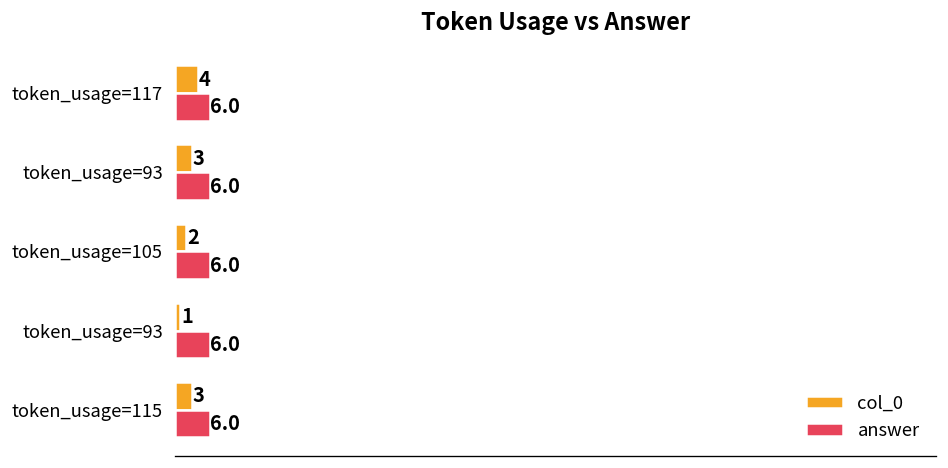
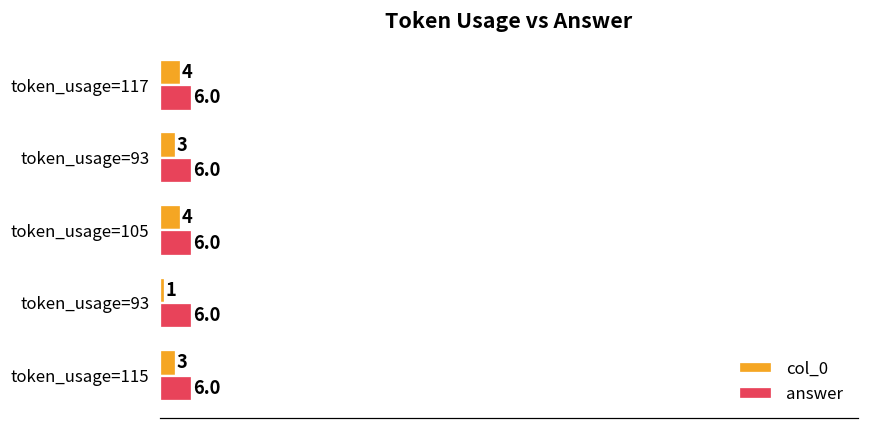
  {
    "col_0": {
      "token_usage=117": 4,
-     "token_usage=105": 2,
+     "token_usage=105": 4,
      "token_usage=115": 3
    },
    "answer": {
      "token_usage=117": 6.0,
      "token_usage=105": 6.0,
      "token_usage=115": 6.0
    }
  }
